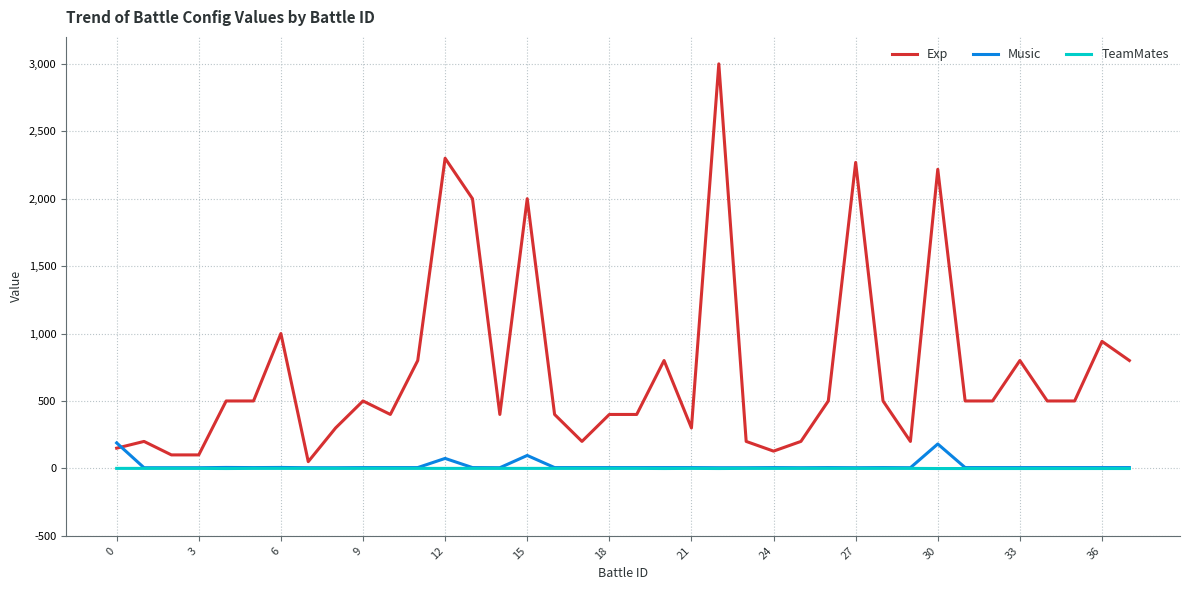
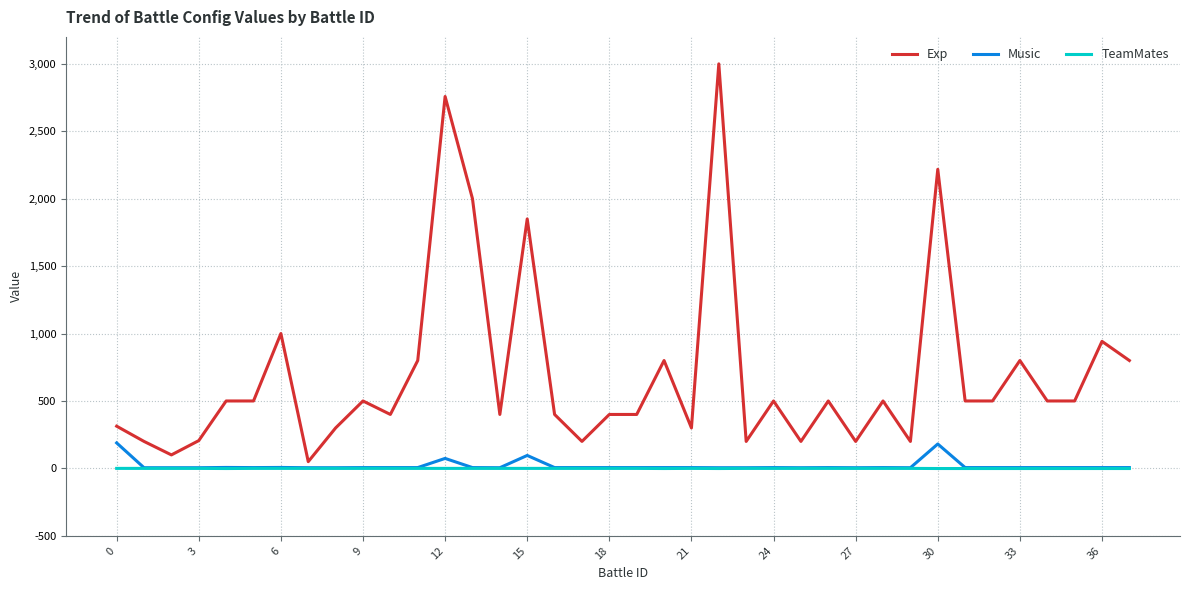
  {
    "Exp": {
-     "0": "150",
-     "3": "100",
+     "0": "310",
+     "3": "210",
      "6": "1,000",
      "9": "500",
-     "12": "2,300",
-     "15": "2,000",
+     "12": "2,760",
+     "15": "1,850",
      "18": "400",
      "21": "300",
-     "24": "130",
-     "27": "2,270",
+     "24": "500",
+     "27": "200",
      "30": "2,220",
      "33": "800",
      "36": "940"
    },
    "Music": {
      "0": "190",
      "12": "70",
      "15": "100",
      "30": "180"
    },
    "TeamMates": {
      "0": "0",
      "12": "0",
      "15": "0",
      "30": "0"
    }
  }
